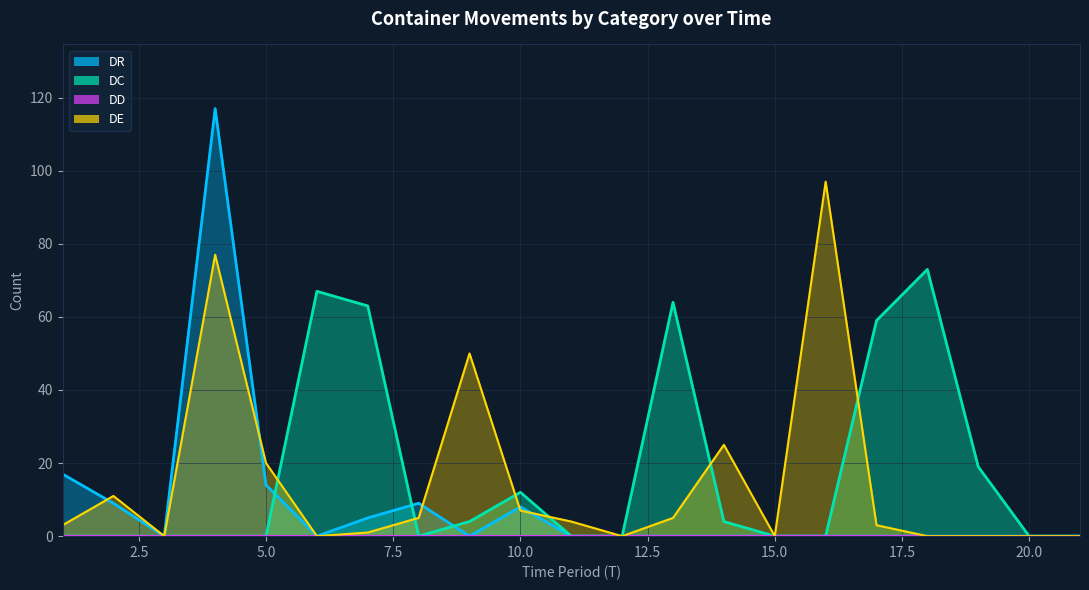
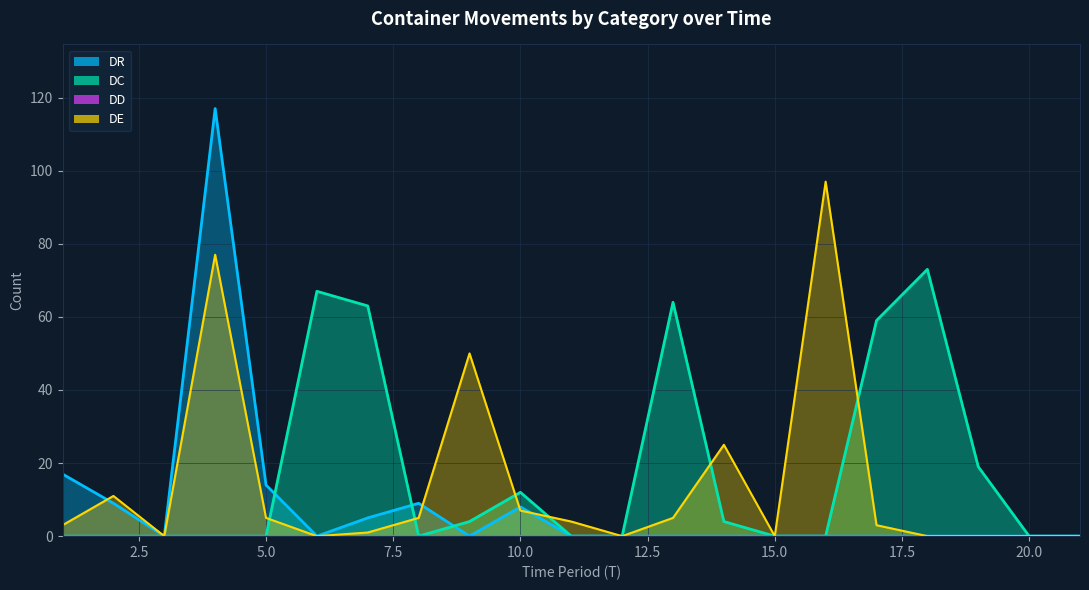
  {
    "DD": {
      "10.0": 0
    },
    "DE": {
-     "5.0": 20,
+     "5.0": 5,
      "10.0": 7
    }
  }
